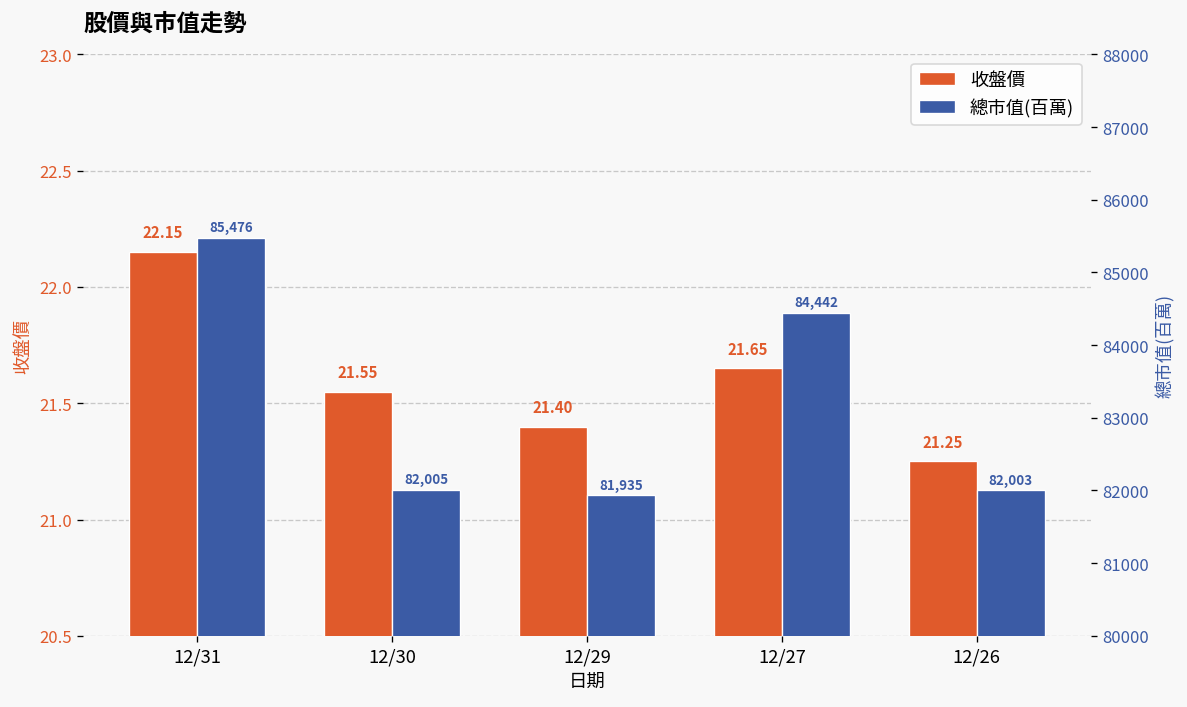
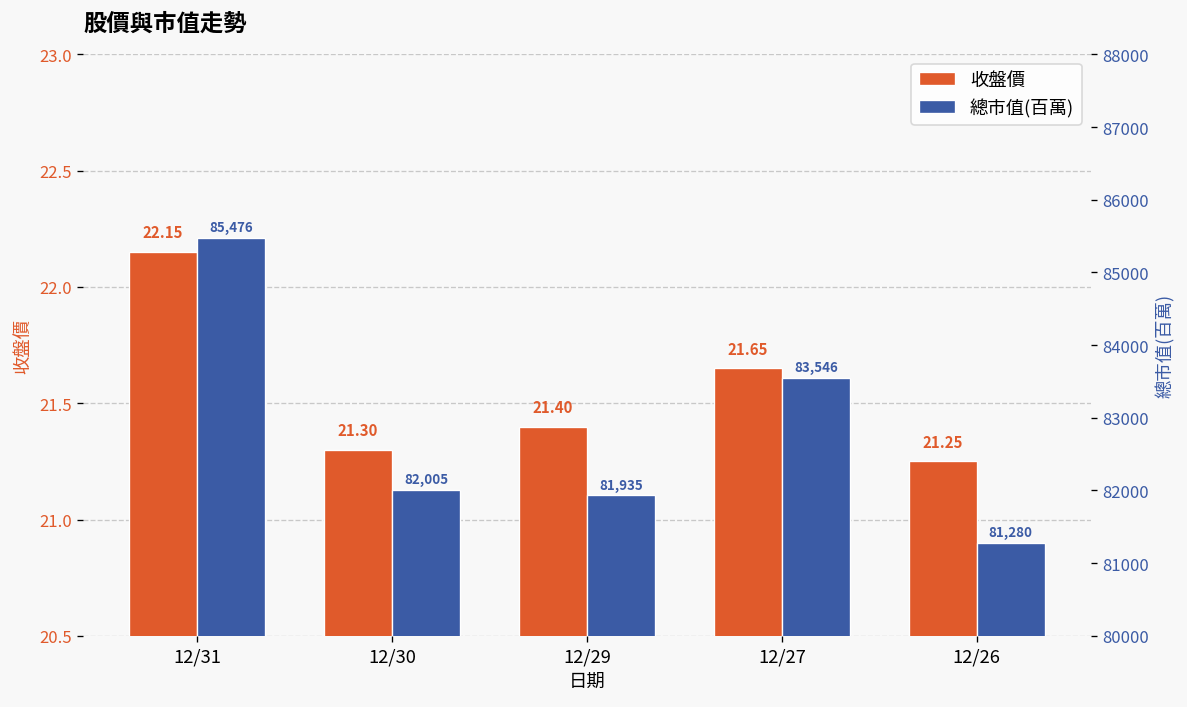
  {
    "收盤價": {
      "12/31": "22.15",
-     "12/30": "21.55",
+     "12/30": "21.30",
      "12/29": "21.40",
      "12/27": "21.65",
      "12/26": "21.25"
    },
    "總市值(百萬)": {
      "12/31": "85,476",
      "12/30": "82,005",
      "12/29": "81,935",
-     "12/27": "84,442",
-     "12/26": "82,003"
+     "12/27": "83,546",
+     "12/26": "81,280"
    }
  }
